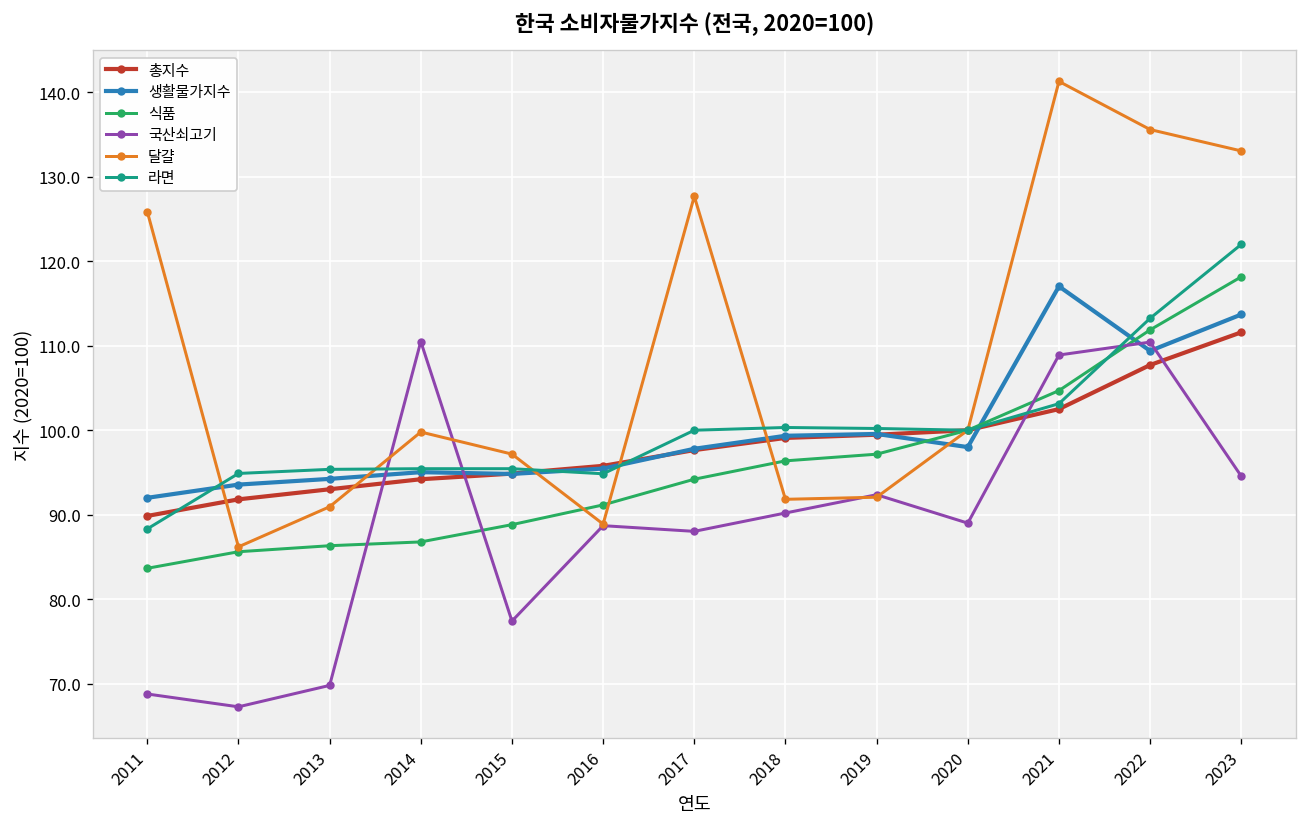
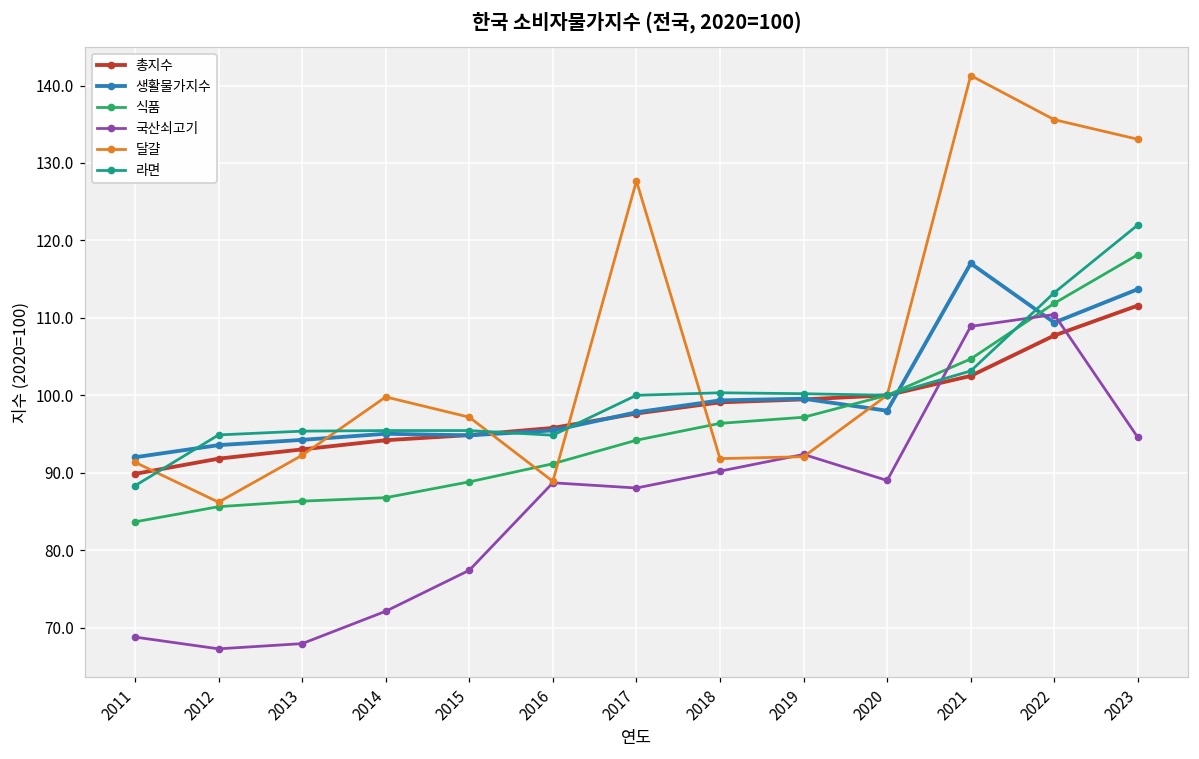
  {
    "총지수": {
      "2011": 90,
      "2012": 92,
      "2013": 93,
      "2014": 94,
      "2021": 103,
      "2022": 108,
      "2023": 112
    },
    "생활물가지수": {
      "2011": 92,
      "2012": 94,
      "2013": 94,
      "2014": 95,
      "2020": 98,
      "2021": 117,
      "2022": 109,
      "2023": 114
    },
    "국산쇠고기": {
      "2011": 69,
      "2012": 67,
-     "2013": 70,
-     "2014": 111,
+     "2013": 68,
+     "2014": 72,
      "2015": 77,
      "2017": 88,
      "2018": 90,
      "2020": 89,
      "2021": 109,
      "2022": 110,
      "2023": 95
    },
    "달걀": {
-     "2011": 126,
+     "2011": 91,
      "2012": 86,
-     "2013": 91,
+     "2013": 92,
      "2014": 100,
      "2015": 97,
      "2017": 128,
      "2018": 92,
      "2021": 141,
      "2022": 136,
      "2023": 133
    }
  }
